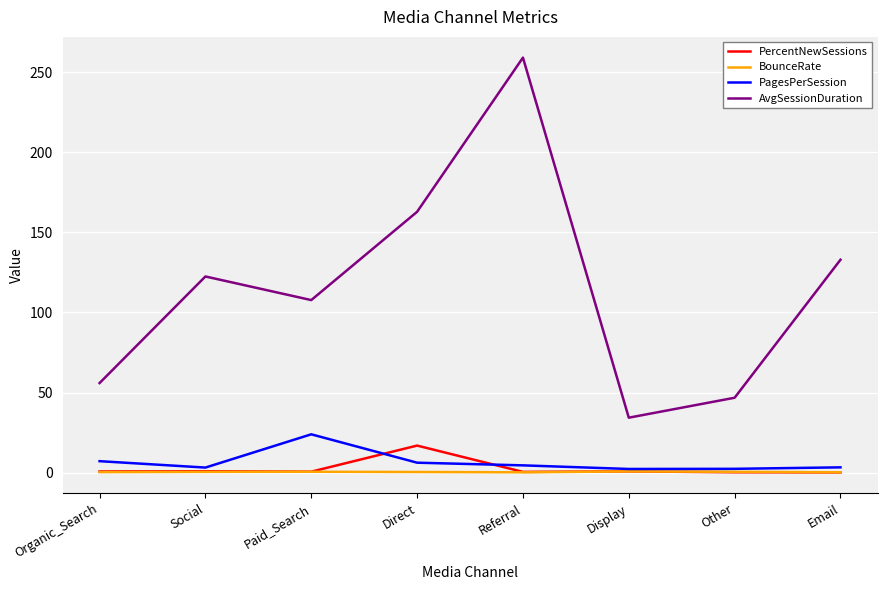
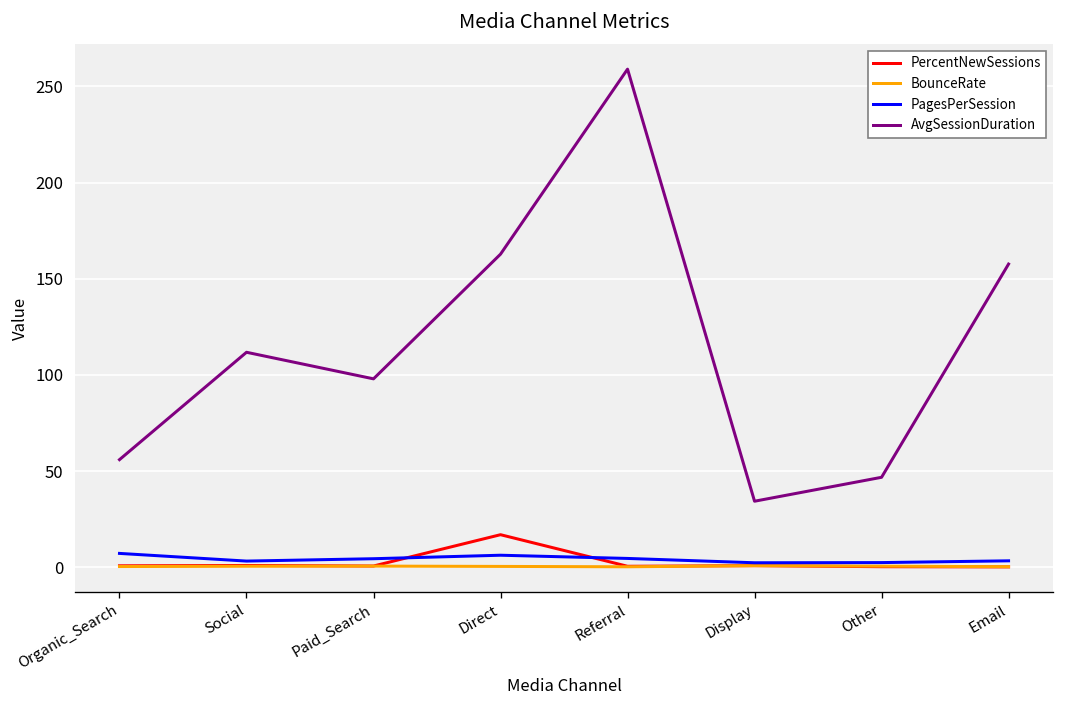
  {
    "PercentNewSessions": {
      "Direct": 17
    },
    "BounceRate": {
      "Direct": 0
    },
    "PagesPerSession": {
      "Organic_Search": 7,
      "Social": 3,
-     "Paid_Search": 24,
+     "Paid_Search": 4,
      "Direct": 6,
      "Referral": 5,
      "Other": 2,
      "Email": 3
    },
    "AvgSessionDuration": {
      "Organic_Search": 56,
-     "Social": 122,
-     "Paid_Search": 108,
+     "Social": 112,
+     "Paid_Search": 98,
      "Direct": 163,
      "Referral": 259,
      "Display": 34,
      "Other": 47,
-     "Email": 133
+     "Email": 158
    }
  }
